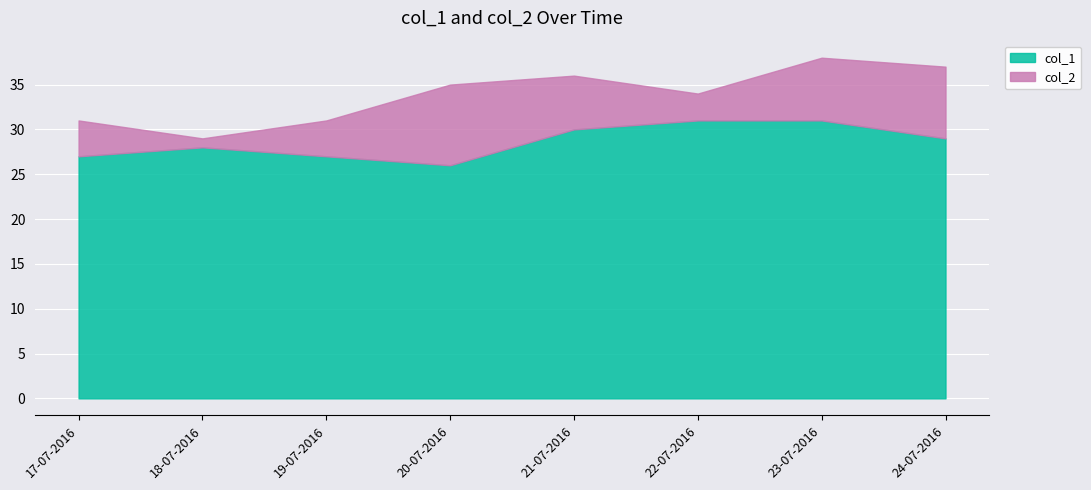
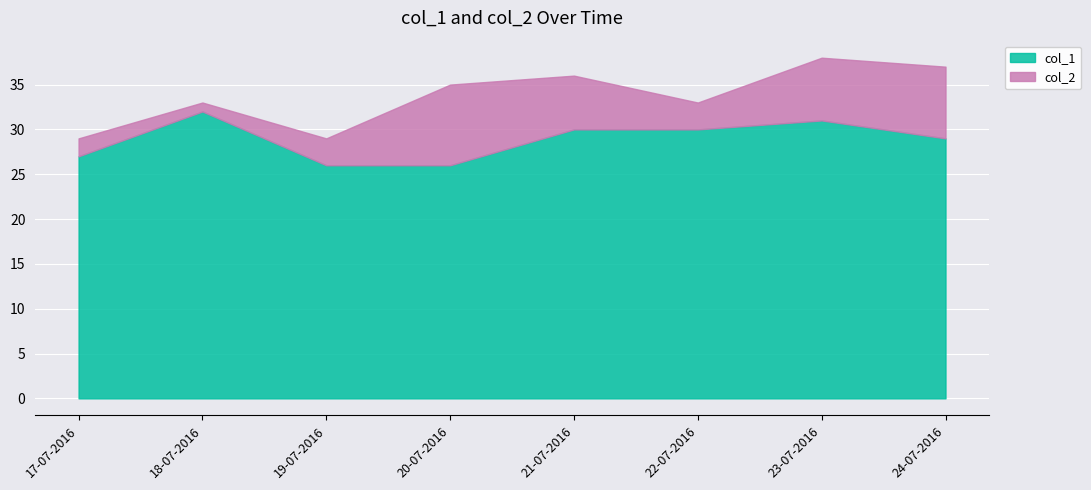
  {
    "col_1": {
      "17-07-2016": 27,
-     "18-07-2016": 28,
-     "19-07-2016": 27,
+     "18-07-2016": 32,
+     "19-07-2016": 26,
      "20-07-2016": 26,
      "21-07-2016": 30,
-     "22-07-2016": 31,
+     "22-07-2016": 30,
      "23-07-2016": 31,
      "24-07-2016": 29
    },
    "col_2": {
-     "17-07-2016": 4,
+     "17-07-2016": 2,
      "18-07-2016": 1,
-     "19-07-2016": 4,
+     "19-07-2016": 3,
      "20-07-2016": 9,
      "21-07-2016": 6,
      "22-07-2016": 3,
      "23-07-2016": 7,
      "24-07-2016": 8
    }
  }
